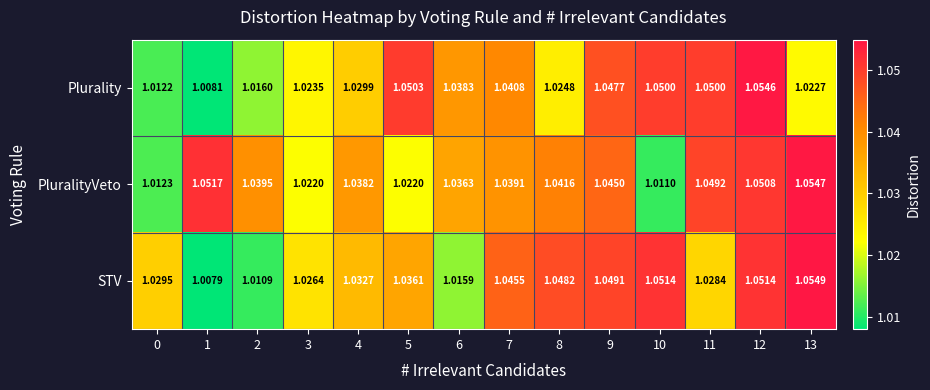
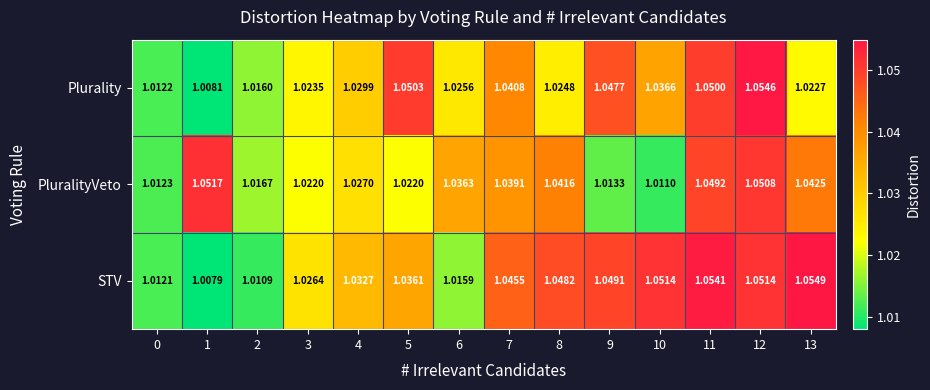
  {
    "Plurality": {
      "0": 1.0122,
      "1": 1.0081,
      "2": 1.0160,
      "3": 1.0235,
      "4": 1.0299,
      "5": 1.0503,
-     "6": 1.0383,
+     "6": 1.0256,
      "7": 1.0408,
      "8": 1.0248,
      "9": 1.0477,
-     "10": 1.0500,
+     "10": 1.0366,
      "11": 1.0500,
      "12": 1.0546,
      "13": 1.0227
    },
    "PluralityVeto": {
      "0": 1.0123,
      "1": 1.0517,
-     "2": 1.0395,
+     "2": 1.0167,
      "3": 1.0220,
-     "4": 1.0382,
+     "4": 1.0270,
      "5": 1.0220,
      "6": 1.0363,
      "7": 1.0391,
      "8": 1.0416,
-     "9": 1.0450,
+     "9": 1.0133,
      "10": 1.0110,
      "11": 1.0492,
      "12": 1.0508,
-     "13": 1.0547
+     "13": 1.0425
    },
    "STV": {
-     "0": 1.0295,
+     "0": 1.0121,
      "1": 1.0079,
      "2": 1.0109,
      "3": 1.0264,
      "4": 1.0327,
      "5": 1.0361,
      "6": 1.0159,
      "7": 1.0455,
      "8": 1.0482,
      "9": 1.0491,
      "10": 1.0514,
-     "11": 1.0284,
+     "11": 1.0541,
      "12": 1.0514,
      "13": 1.0549
    }
  }
